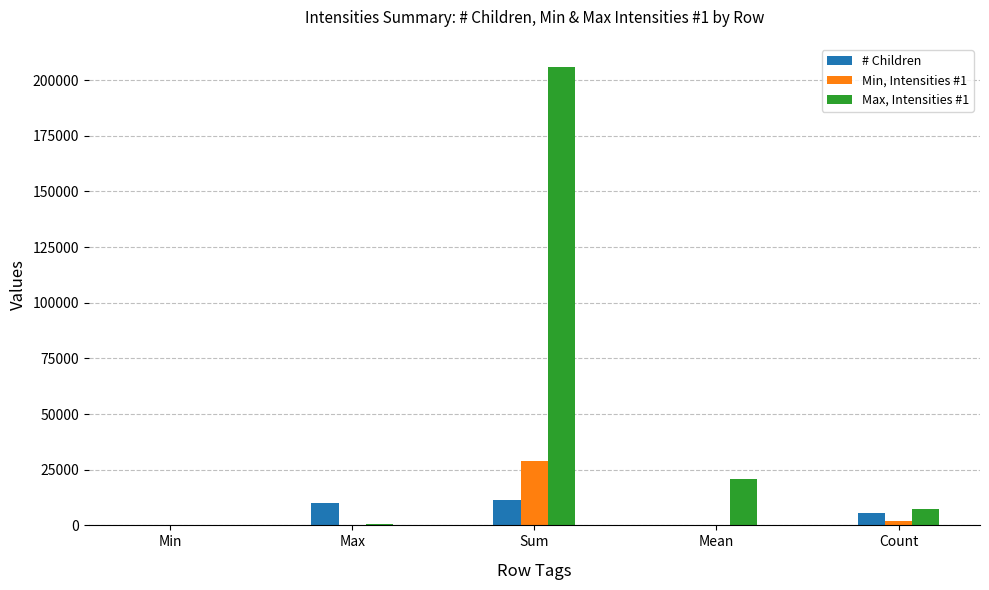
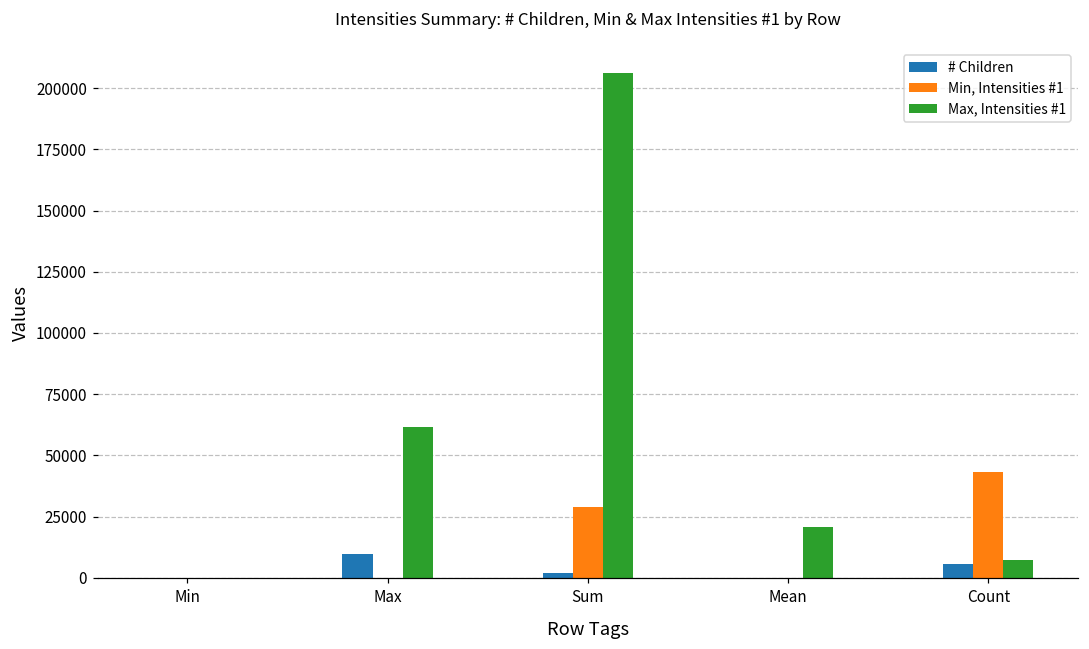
  {
    "# Children": {
      "Min": 0,
      "Max": 10000,
-     "Sum": 11000,
+     "Sum": 2000,
      "Count": 6000
    },
    "Min, Intensities #1": {
      "Min": 0,
      "Sum": 29000,
-     "Count": 2000
+     "Count": 43000
    },
    "Max, Intensities #1": {
-     "Max": 0,
+     "Max": 62000,
      "Sum": 206000,
      "Mean": 21000,
      "Count": 7000
    }
  }
